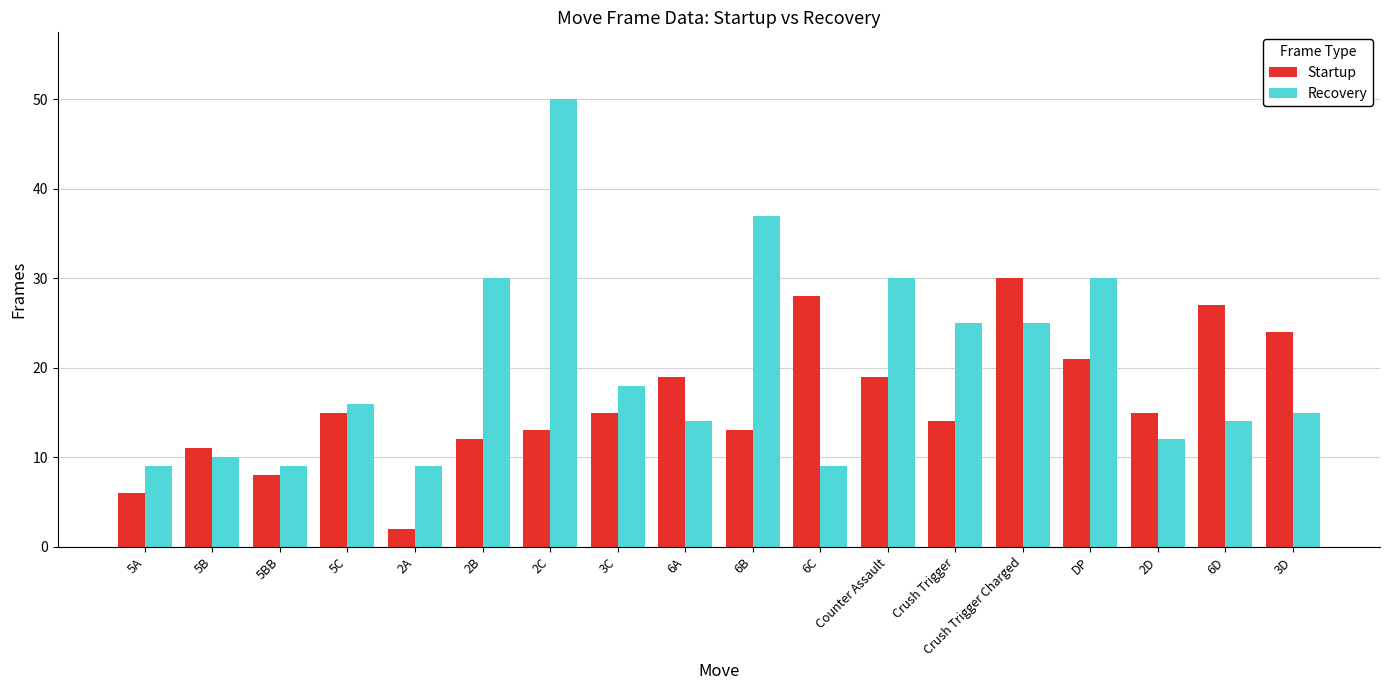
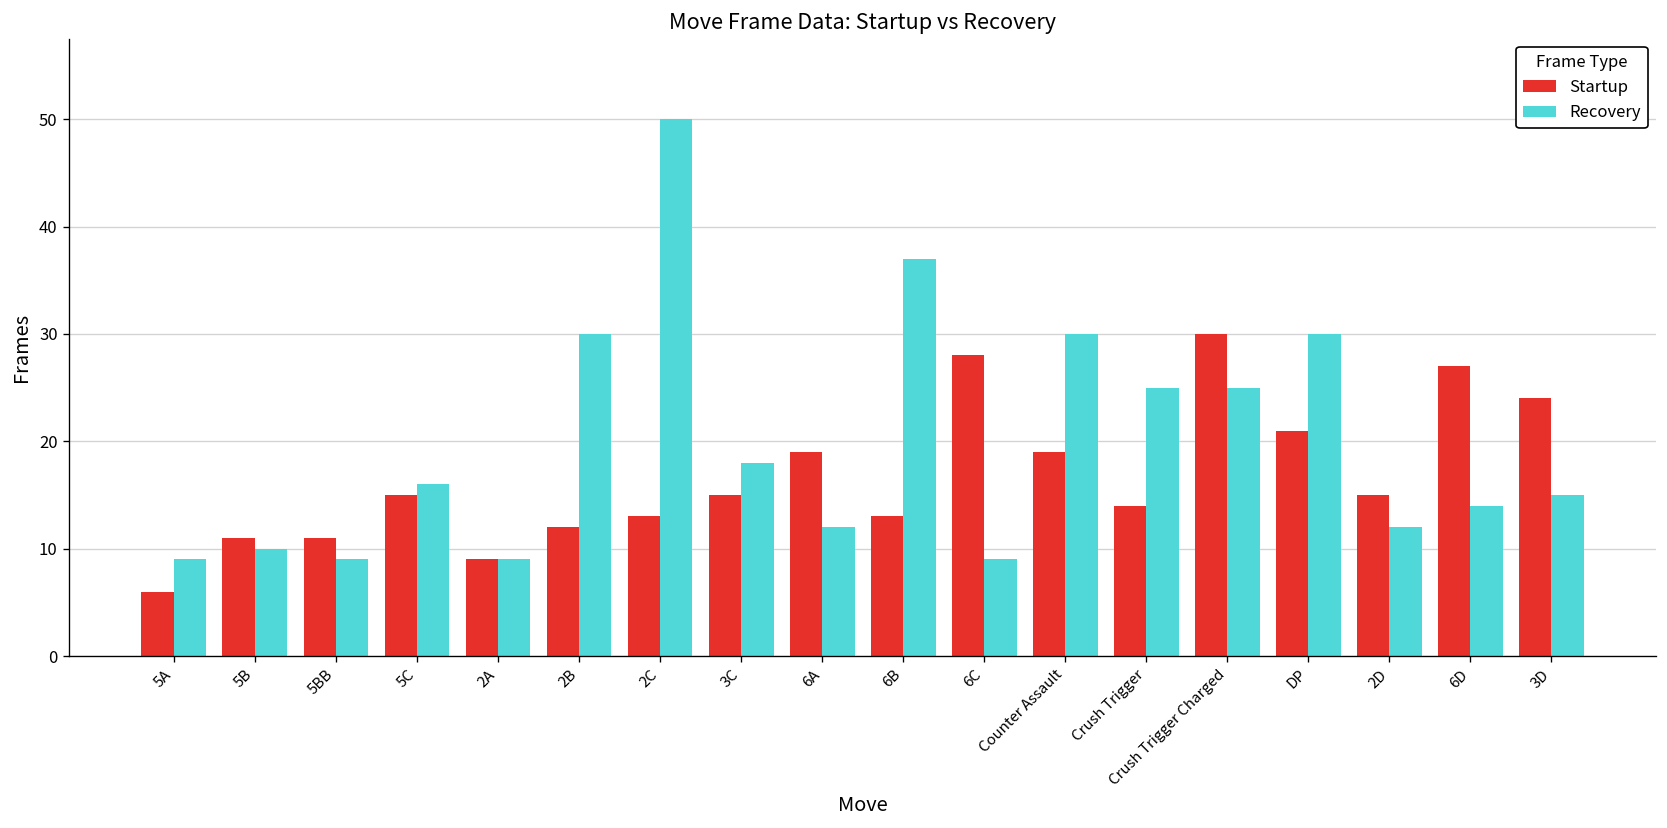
  {
    "Startup": {
      "5A": 6,
      "5B": 11,
-     "5BB": 8,
+     "5BB": 11,
      "5C": 15,
-     "2A": 2,
+     "2A": 9,
      "2B": 12,
      "2C": 13,
      "3C": 15,
      "6A": 19,
      "6B": 13,
      "6C": 28,
      "Counter Assault": 19,
      "Crush Trigger": 14,
      "Crush Trigger Charged": 30,
      "DP": 21,
      "2D": 15,
      "6D": 27,
      "3D": 24
    },
    "Recovery": {
      "5A": 9,
      "5B": 10,
      "5BB": 9,
      "5C": 16,
      "2A": 9,
      "2B": 30,
      "2C": 50,
      "3C": 18,
-     "6A": 14,
+     "6A": 12,
      "6B": 37,
      "6C": 9,
      "Counter Assault": 30,
      "Crush Trigger": 25,
      "Crush Trigger Charged": 25,
      "DP": 30,
      "2D": 12,
      "6D": 14,
      "3D": 15
    }
  }
